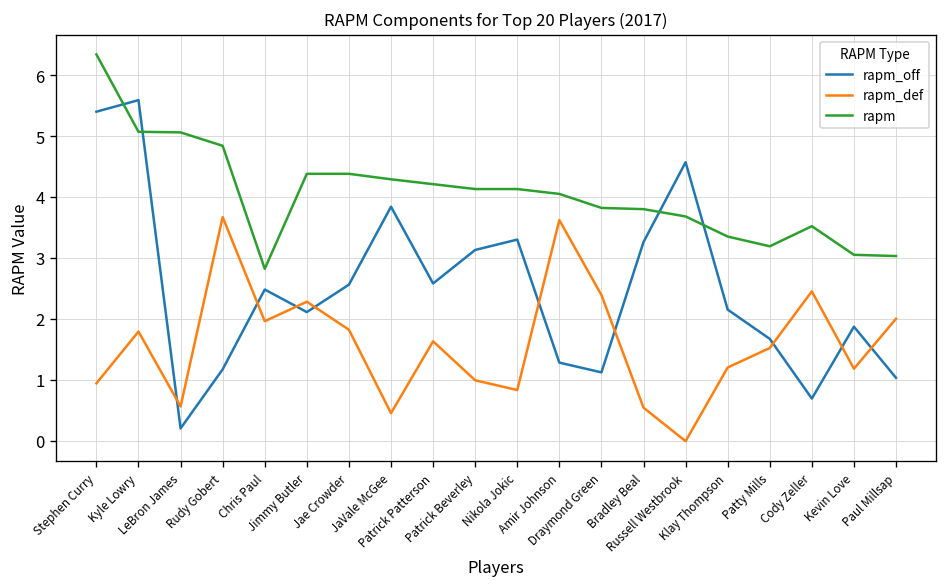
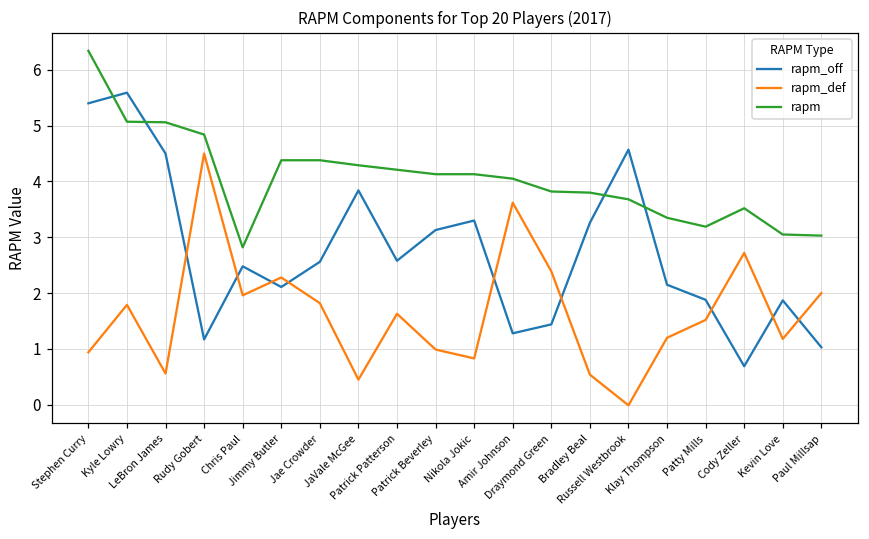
  {
    "rapm_off": {
      "Stephen Curry": 5.4,
      "Kyle Lowry": 5.6,
-     "LeBron James": 0.2,
+     "LeBron James": 4.5,
      "Rudy Gobert": 1.2,
      "Chris Paul": 2.5,
      "Jimmy Butler": 2.1,
      "Jae Crowder": 2.6,
      "JaVale McGee": 3.8,
      "Patrick Patterson": 2.6,
      "Patrick Beverley": 3.1,
      "Nikola Jokic": 3.3,
      "Amir Johnson": 1.3,
-     "Draymond Green": 1.1,
+     "Draymond Green": 1.4,
      "Bradley Beal": 3.3,
      "Russell Westbrook": 4.6,
      "Klay Thompson": 2.2,
-     "Patty Mills": 1.7,
+     "Patty Mills": 1.9,
      "Cody Zeller": 0.7,
      "Kevin Love": 1.9,
      "Paul Millsap": 1.0
    },
    "rapm_def": {
      "Stephen Curry": 0.9,
      "Kyle Lowry": 1.8,
      "LeBron James": 0.6,
-     "Rudy Gobert": 3.7,
+     "Rudy Gobert": 4.5,
      "Chris Paul": 2.0,
      "Jimmy Butler": 2.3,
      "Jae Crowder": 1.8,
      "JaVale McGee": 0.5,
      "Patrick Patterson": 1.6,
      "Patrick Beverley": 1.0,
      "Nikola Jokic": 0.8,
      "Amir Johnson": 3.6,
      "Draymond Green": 2.4,
      "Bradley Beal": 0.5,
      "Russell Westbrook": 0.0,
      "Klay Thompson": 1.2,
      "Patty Mills": 1.5,
-     "Cody Zeller": 2.5,
+     "Cody Zeller": 2.7,
      "Kevin Love": 1.2,
      "Paul Millsap": 2.0
    },
    "rapm": {
      "Stephen Curry": 6.3,
      "Kyle Lowry": 5.1,
      "LeBron James": 5.1,
      "Rudy Gobert": 4.8,
      "Chris Paul": 2.8,
      "Jimmy Butler": 4.4,
      "Jae Crowder": 4.4,
      "JaVale McGee": 4.3,
      "Patrick Patterson": 4.2,
      "Patrick Beverley": 4.1,
      "Nikola Jokic": 4.1,
      "Amir Johnson": 4.1,
      "Draymond Green": 3.8,
      "Bradley Beal": 3.8,
      "Russell Westbrook": 3.7,
      "Klay Thompson": 3.4,
      "Patty Mills": 3.2,
      "Cody Zeller": 3.5,
      "Kevin Love": 3.1,
      "Paul Millsap": 3.0
    }
  }
